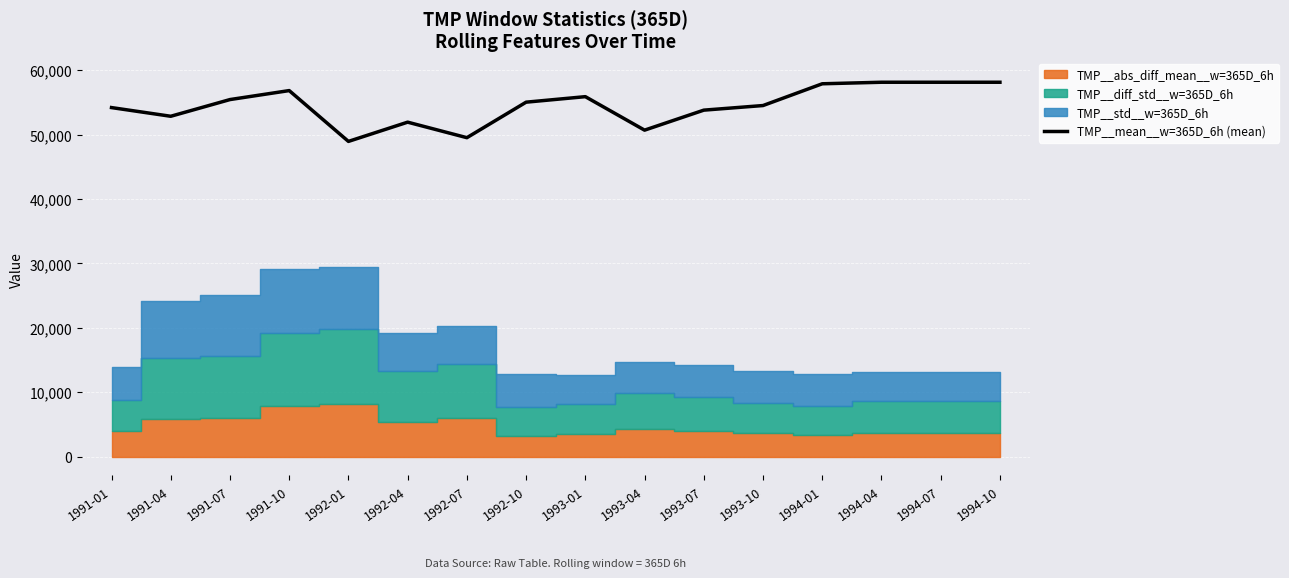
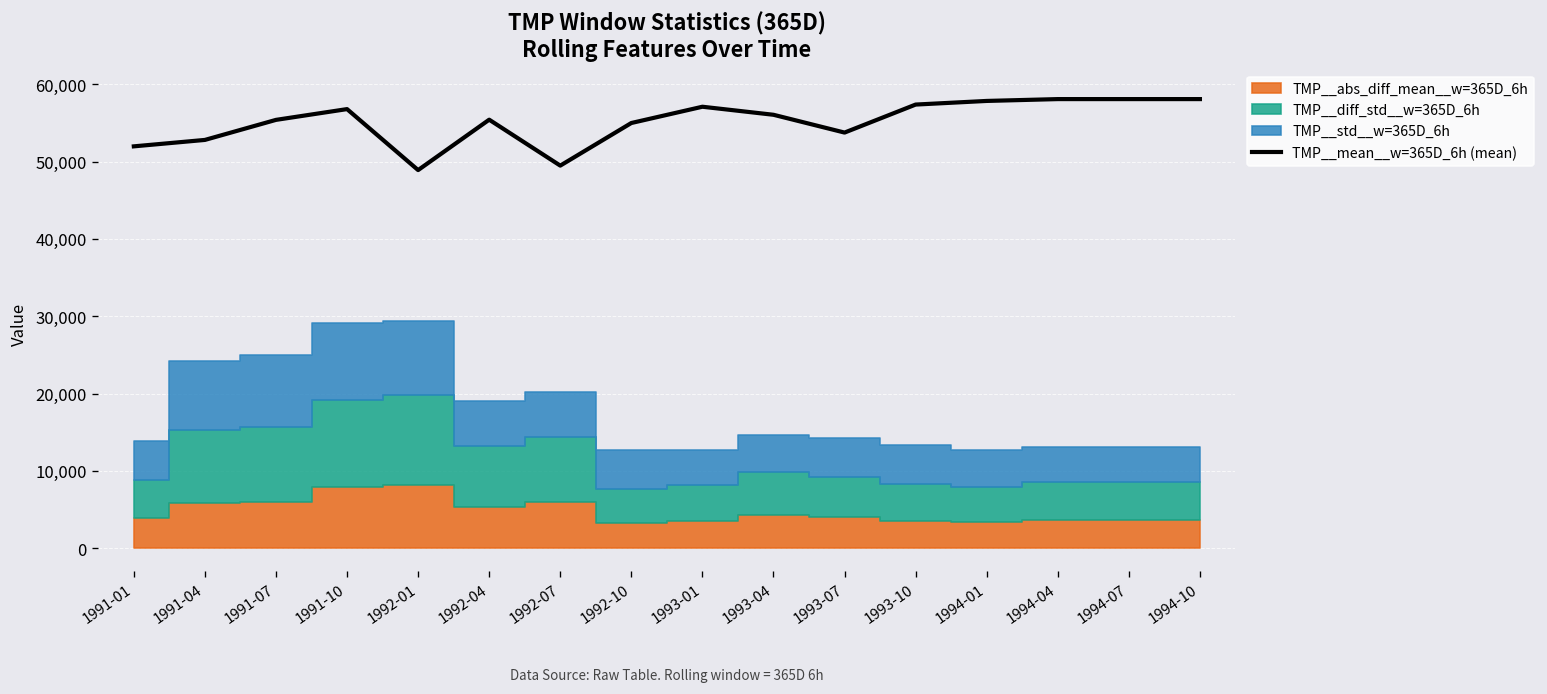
  {
    "TMP__mean__w=365D_6h (mean)": {
-     "1991-01": "54,000",
+     "1991-01": "52,000",
      "1991-04": "53,000",
      "1991-07": "55,000",
      "1991-10": "57,000",
      "1992-01": "49,000",
-     "1992-04": "52,000",
+     "1992-04": "55,000",
      "1992-07": "50,000",
      "1992-10": "55,000",
-     "1993-01": "56,000",
-     "1993-04": "51,000",
+     "1993-01": "57,000",
+     "1993-04": "56,000",
      "1993-07": "54,000",
-     "1993-10": "54,000",
+     "1993-10": "57,000",
      "1994-01": "58,000",
      "1994-04": "58,000",
      "1994-07": "58,000",
      "1994-10": "58,000"
    }
  }
